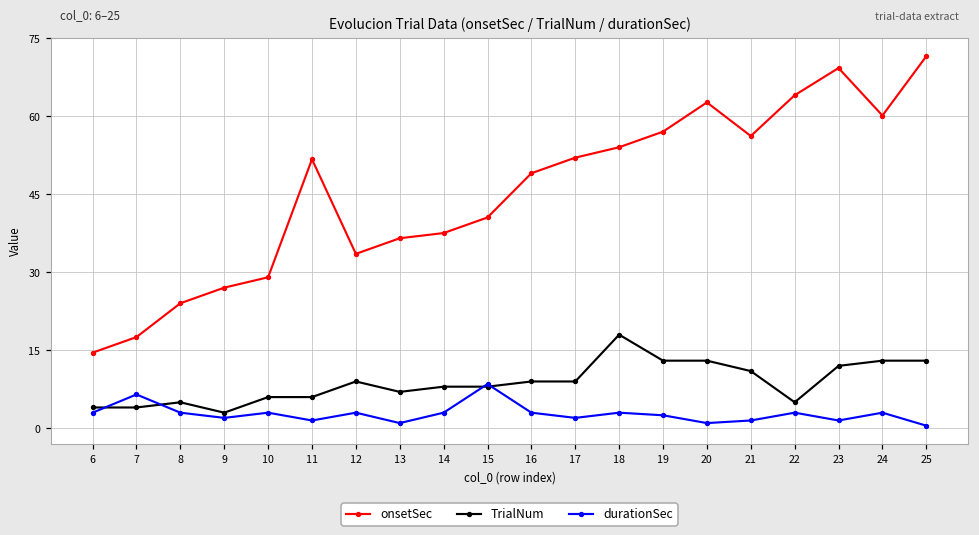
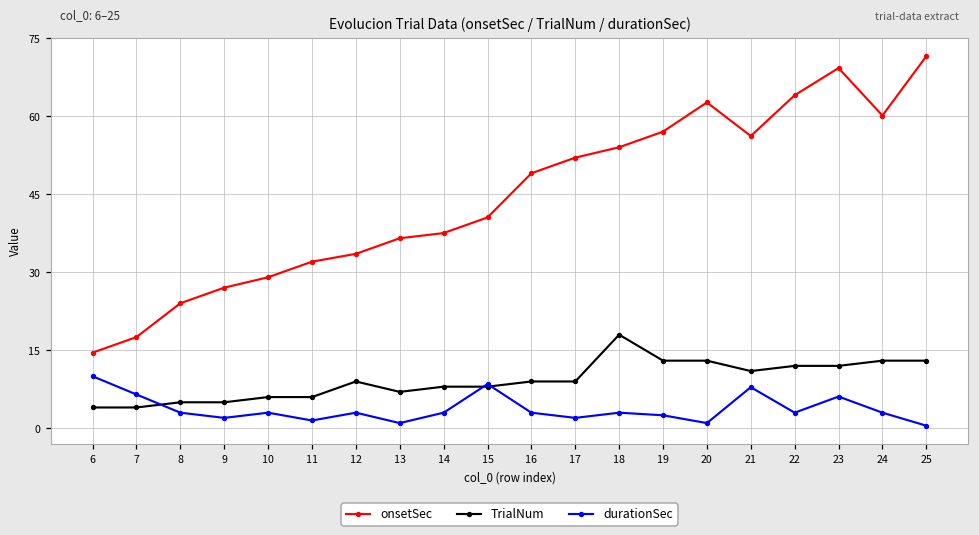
  {
    "onsetSec": {
      "6": 15,
      "7": 18,
      "8": 24,
      "9": 27,
      "10": 29,
-     "11": 52,
+     "11": 32,
      "12": 34,
      "13": 37,
      "14": 38,
      "15": 41,
      "16": 49,
      "17": 52,
      "18": 54,
      "19": 57,
      "20": 63,
      "21": 56,
      "22": 64,
      "23": 69,
      "24": 60,
      "25": 72
    },
    "TrialNum": {
      "6": 4,
      "7": 4,
      "8": 5,
-     "9": 3,
+     "9": 5,
      "10": 6,
      "11": 6,
      "12": 9,
      "13": 7,
      "14": 8,
      "16": 9,
      "17": 9,
      "18": 18,
      "19": 13,
      "20": 13,
      "21": 11,
-     "22": 5,
+     "22": 12,
      "23": 12,
      "24": 13,
      "25": 13
    },
    "durationSec": {
-     "6": 3,
+     "6": 10,
      "7": 7,
      "8": 3,
      "9": 2,
      "10": 3,
      "11": 2,
      "12": 3,
      "13": 1,
      "14": 3,
      "16": 3,
      "17": 2,
      "18": 3,
      "19": 3,
      "20": 1,
-     "21": 2,
+     "21": 8,
      "22": 3,
-     "23": 2,
+     "23": 6,
      "24": 3,
      "25": 1
    }
  }
